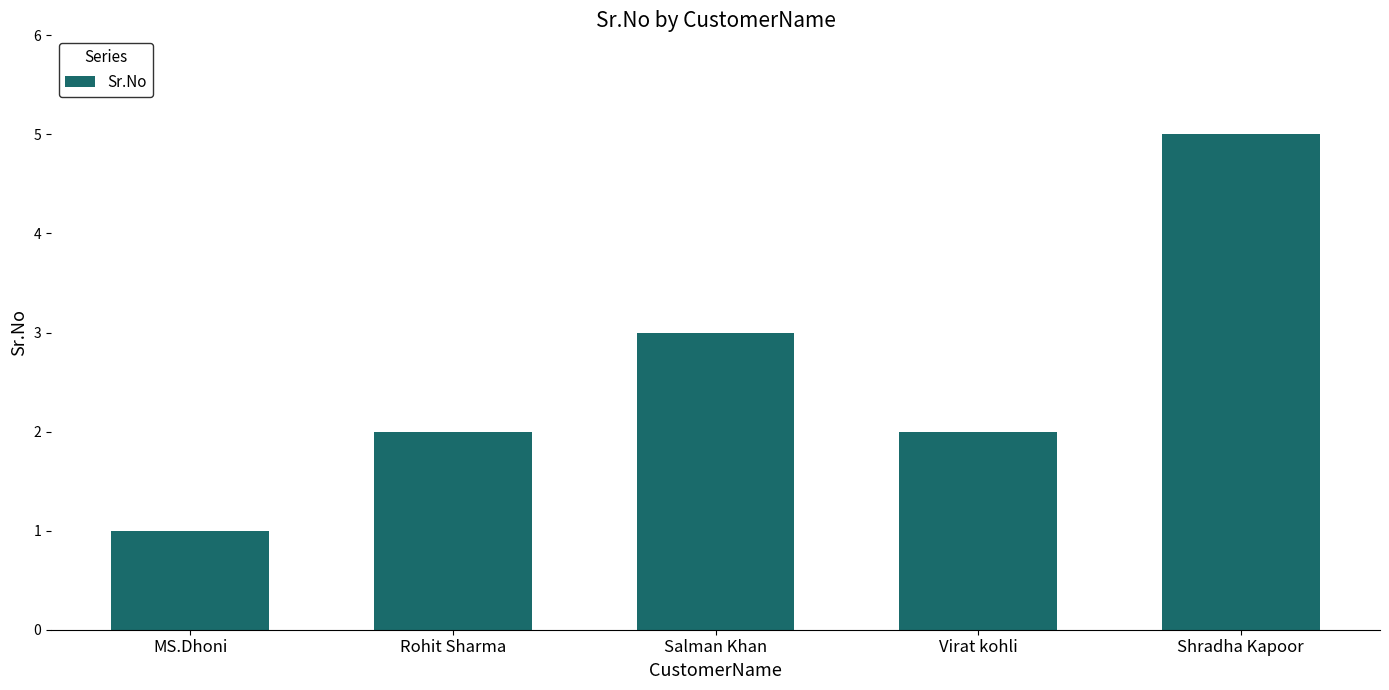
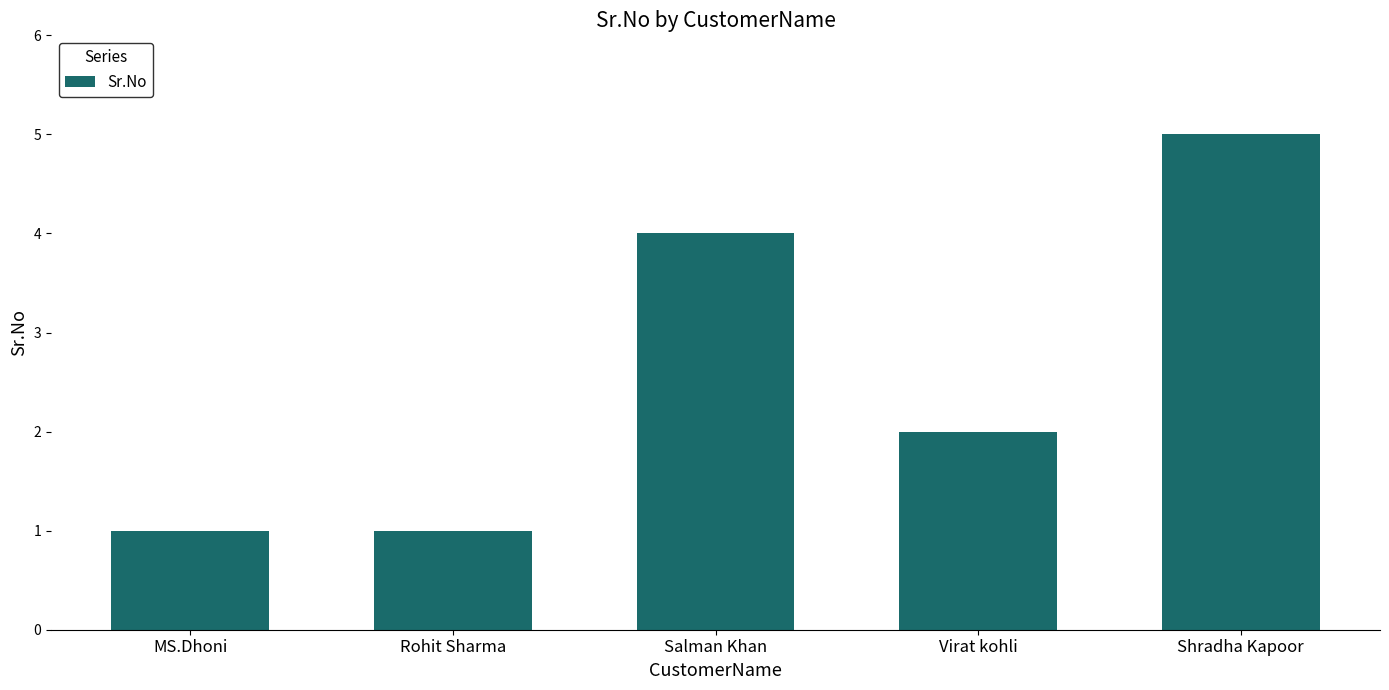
  {
    "MS.Dhoni": 1,
-   "Rohit Sharma": 2,
-   "Salman Khan": 3,
+   "Rohit Sharma": 1,
+   "Salman Khan": 4,
    "Virat kohli": 2,
    "Shradha Kapoor": 5
  }
